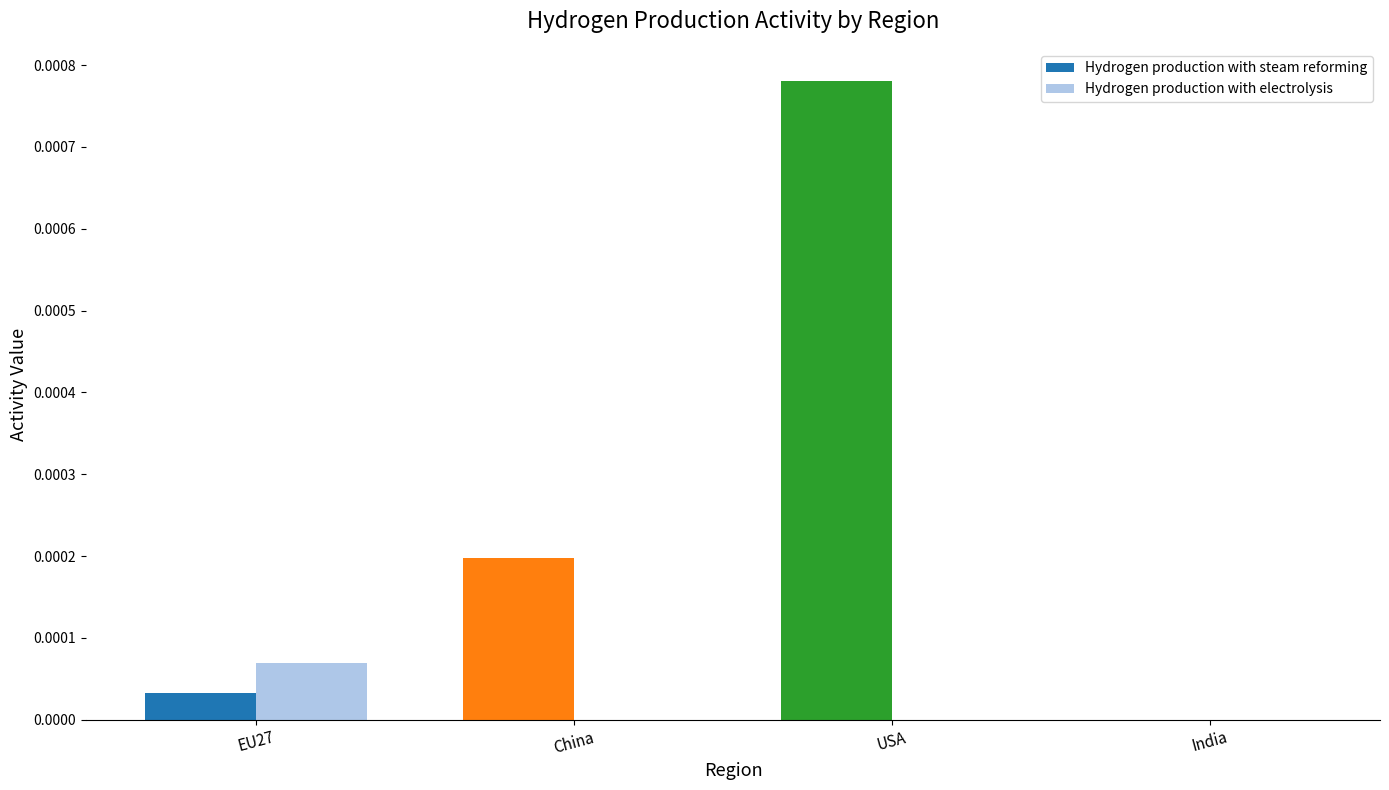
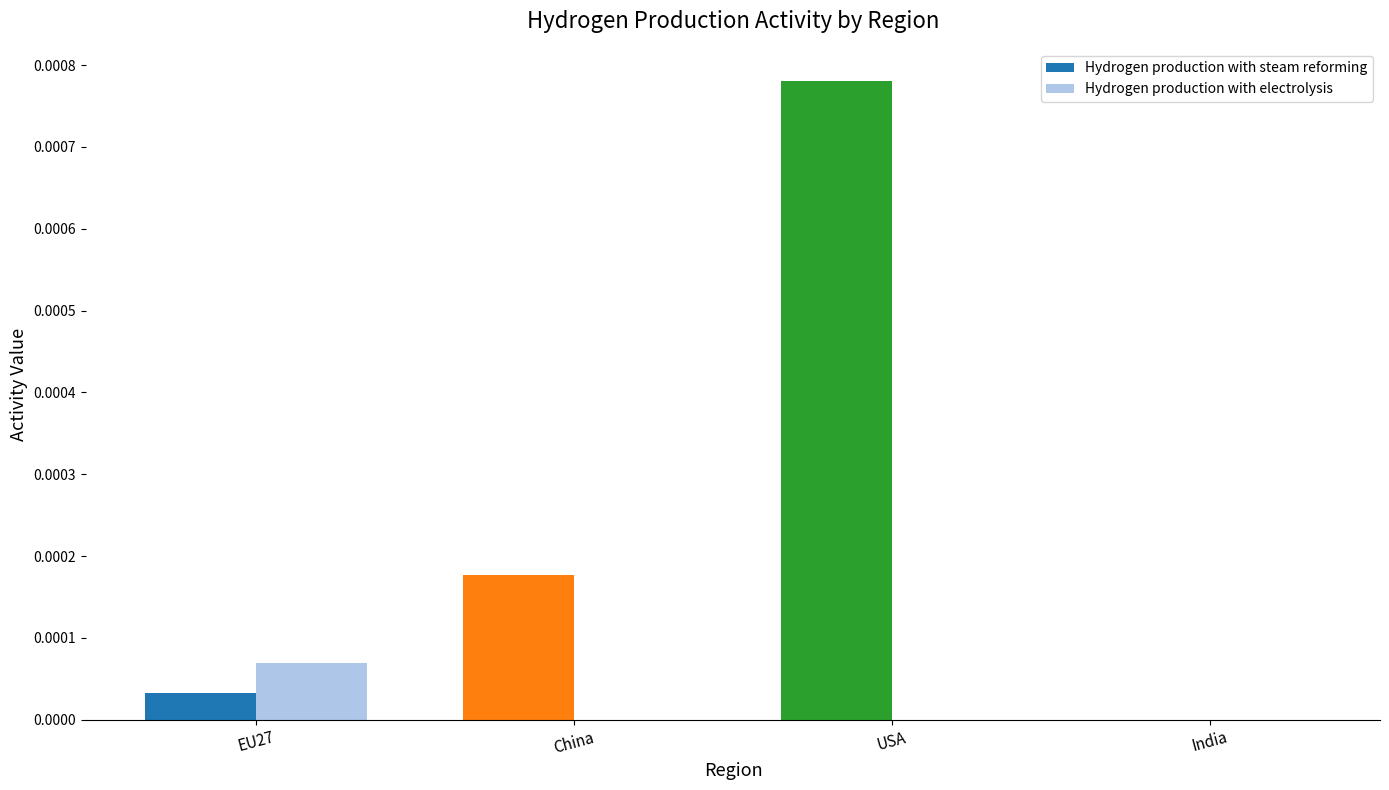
  {
    "Hydrogen production with steam reforming": {
      "EU27": 0.00003,
-     "China": 0.00020,
+     "China": 0.00018,
      "USA": 0.00078,
      "India": 0.00000
    },
    "Hydrogen production with electrolysis": {
      "EU27": 0.00007,
      "China": 0.00000,
      "USA": 0.00000,
      "India": 0.00000
    }
  }
